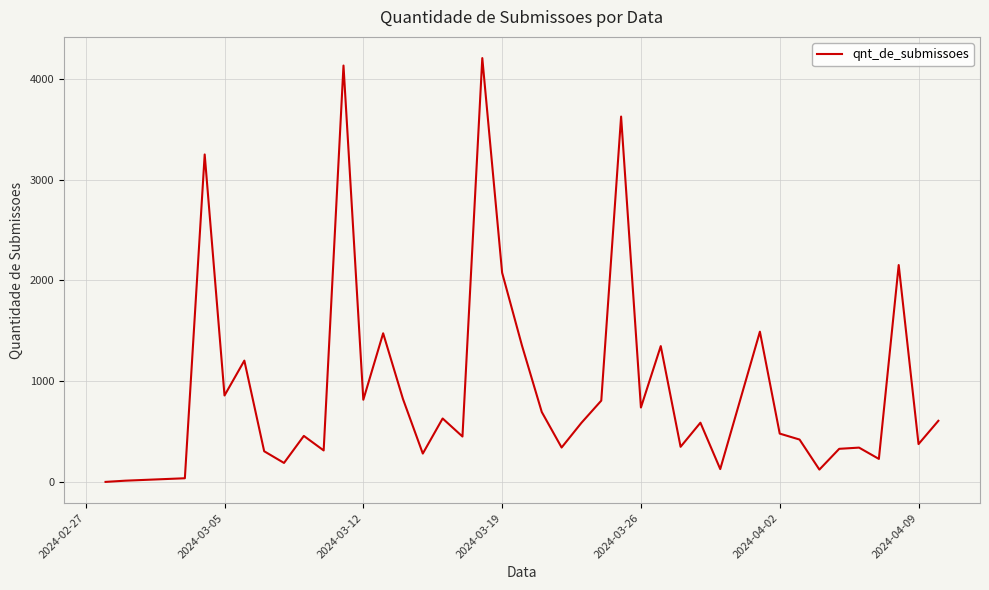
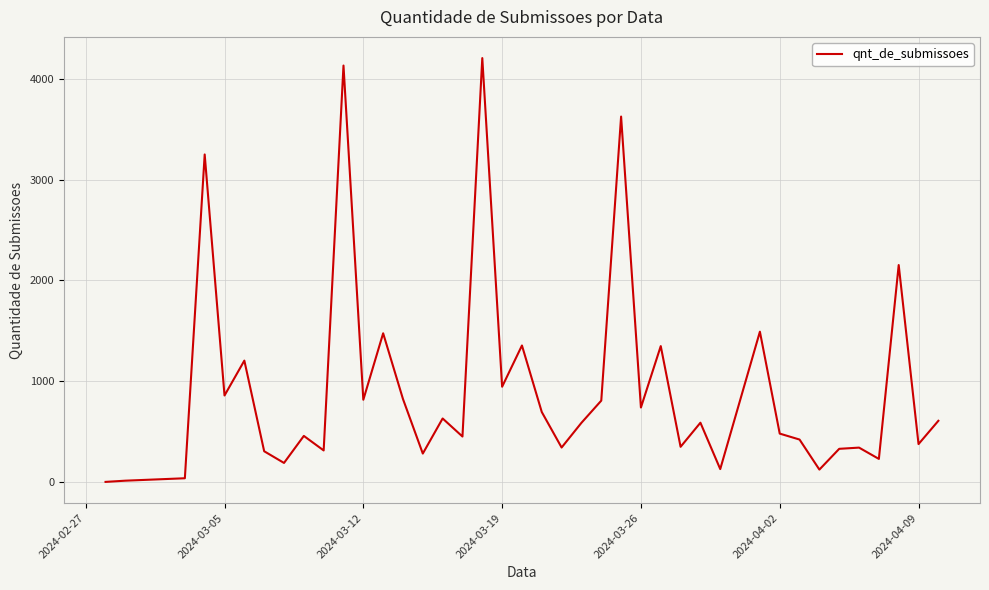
  {
    "2024-03-05": 860,
    "2024-03-12": 820,
-   "2024-03-19": 2080,
+   "2024-03-19": 950,
    "2024-03-26": 740,
    "2024-04-02": 480,
    "2024-04-09": 380
  }
